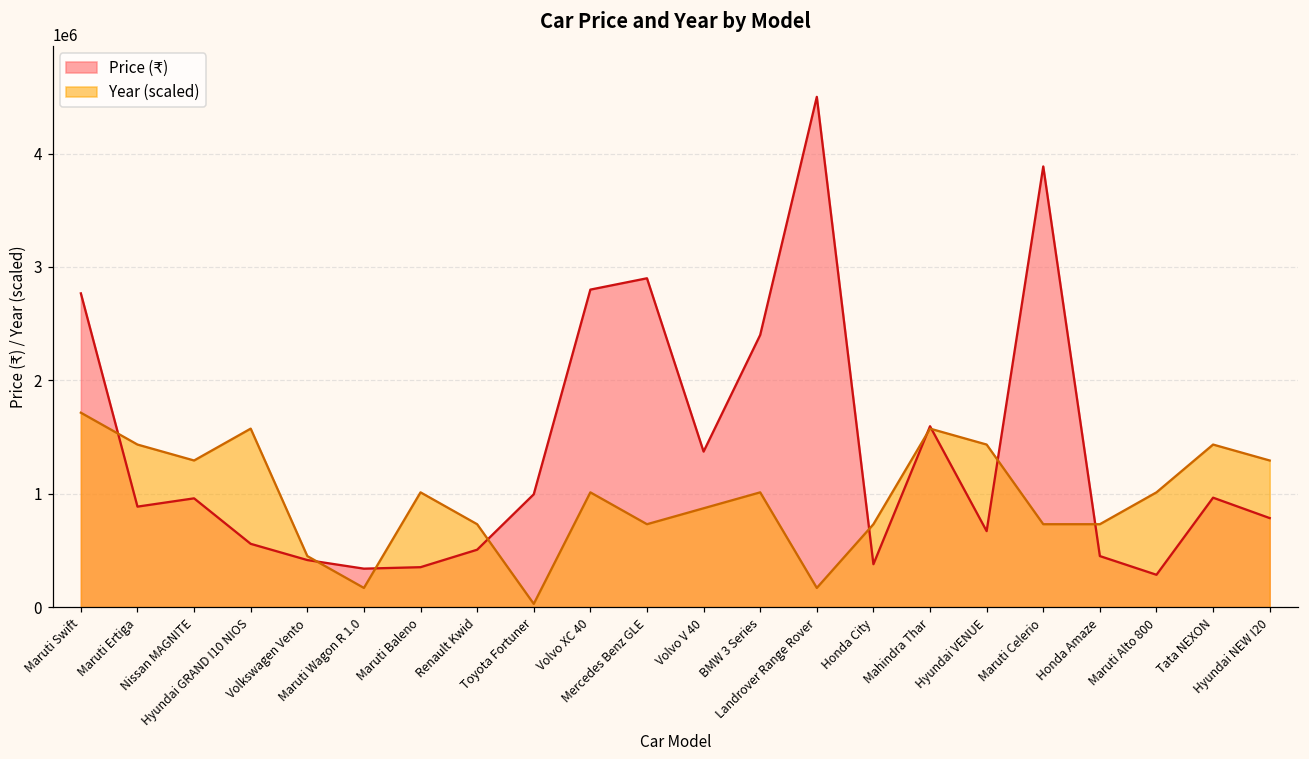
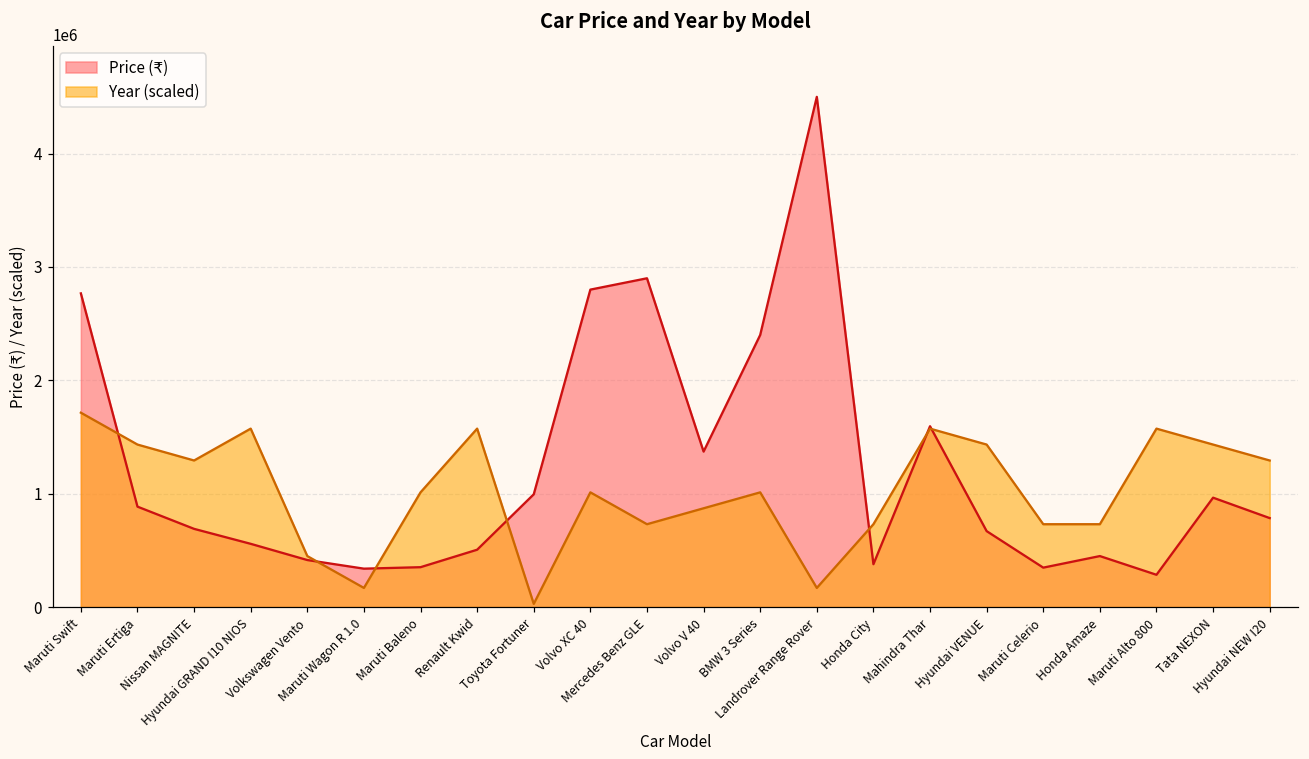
  {
    "Price (₹)": {
      "Maruti Swift": 2770000,
      "Maruti Ertiga": 890000,
-     "Nissan MAGNITE": 960000,
+     "Nissan MAGNITE": 690000,
      "Hyundai GRAND I10 NIOS": 560000,
      "Volkswagen Vento": 420000,
      "Maruti Wagon R 1.0": 340000,
      "Maruti Baleno": 350000,
      "Renault Kwid": 510000,
      "Toyota Fortuner": 1000000,
      "Volvo XC 40": 2800000,
      "Mercedes Benz GLE": 2900000,
      "Volvo V 40": 1370000,
      "BMW 3 Series": 2400000,
      "Landrover Range Rover": 4500000,
      "Honda City": 380000,
      "Hyundai VENUE": 670000,
-     "Maruti Celerio": 3890000,
+     "Maruti Celerio": 350000,
      "Honda Amaze": 450000,
      "Maruti Alto 800": 290000,
      "Tata NEXON": 970000,
      "Hyundai NEW I20": 790000
    },
    "Year (scaled)": {
      "Maruti Swift": 1710000,
      "Maruti Ertiga": 1430000,
      "Nissan MAGNITE": 1290000,
      "Hyundai GRAND I10 NIOS": 1570000,
      "Volkswagen Vento": 450000,
      "Maruti Wagon R 1.0": 170000,
      "Maruti Baleno": 1010000,
-     "Renault Kwid": 730000,
+     "Renault Kwid": 1570000,
      "Toyota Fortuner": 30000,
      "Volvo XC 40": 1010000,
      "Mercedes Benz GLE": 730000,
      "Volvo V 40": 870000,
      "BMW 3 Series": 1010000,
      "Landrover Range Rover": 170000,
      "Honda City": 730000,
      "Hyundai VENUE": 1430000,
      "Maruti Celerio": 730000,
      "Honda Amaze": 730000,
-     "Maruti Alto 800": 1010000,
+     "Maruti Alto 800": 1570000,
      "Tata NEXON": 1430000,
      "Hyundai NEW I20": 1290000
    }
  }
